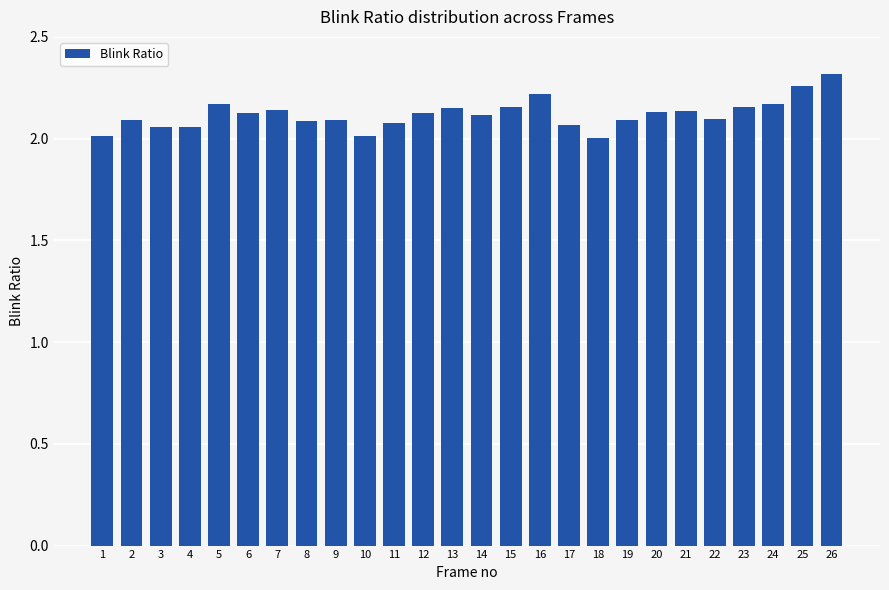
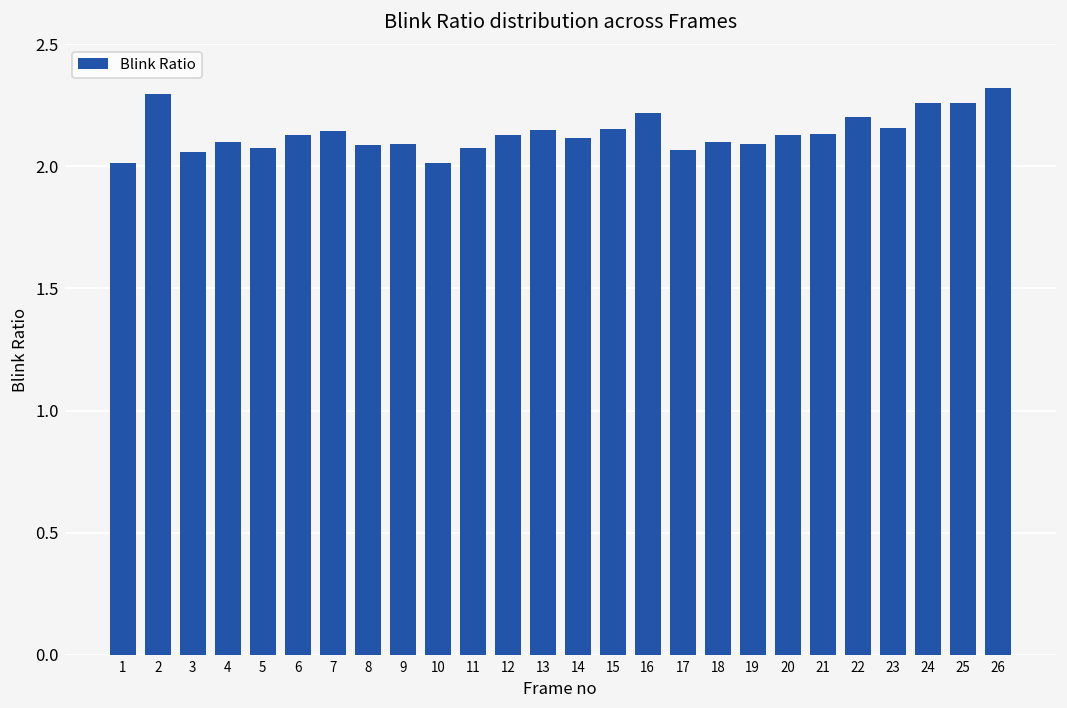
  {
    "1": 2.01,
-   "2": 2.09,
+   "2": 2.29,
    "3": 2.06,
-   "4": 2.06,
-   "5": 2.17,
+   "4": 2.10,
+   "5": 2.07,
    "6": 2.13,
    "7": 2.14,
    "8": 2.09,
    "9": 2.09,
    "10": 2.01,
    "11": 2.08,
    "12": 2.13,
    "13": 2.15,
    "14": 2.11,
    "15": 2.15,
    "16": 2.22,
    "17": 2.07,
-   "18": 2.00,
+   "18": 2.10,
    "19": 2.09,
    "20": 2.13,
    "21": 2.13,
-   "22": 2.09,
+   "22": 2.20,
    "23": 2.16,
-   "24": 2.17,
+   "24": 2.26,
    "25": 2.26,
    "26": 2.32
  }
